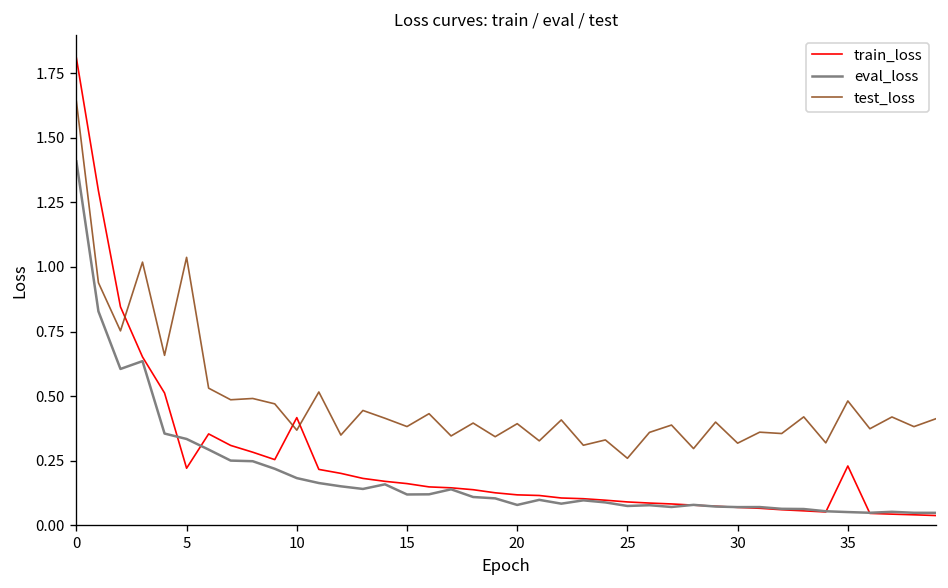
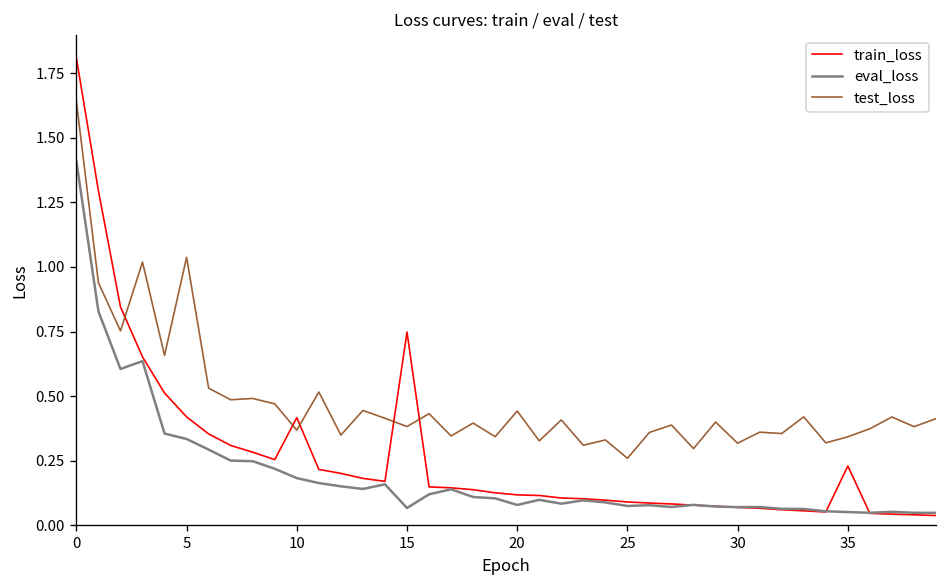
  {
    "train_loss": {
      "0": 1.81,
-     "5": 0.22,
+     "5": 0.42,
      "10": 0.42,
-     "15": 0.16,
+     "15": 0.75,
      "20": 0.12,
      "25": 0.09,
      "35": 0.23
    },
    "eval_loss": {
      "0": 1.41,
      "5": 0.33,
      "10": 0.18,
-     "15": 0.12,
+     "15": 0.07,
      "20": 0.08,
      "25": 0.07,
      "35": 0.05
    },
    "test_loss": {
      "0": 1.64,
      "5": 1.04,
      "10": 0.37,
      "15": 0.38,
-     "20": 0.39,
+     "20": 0.44,
      "25": 0.26,
      "30": 0.32,
-     "35": 0.48
+     "35": 0.34
    }
  }
